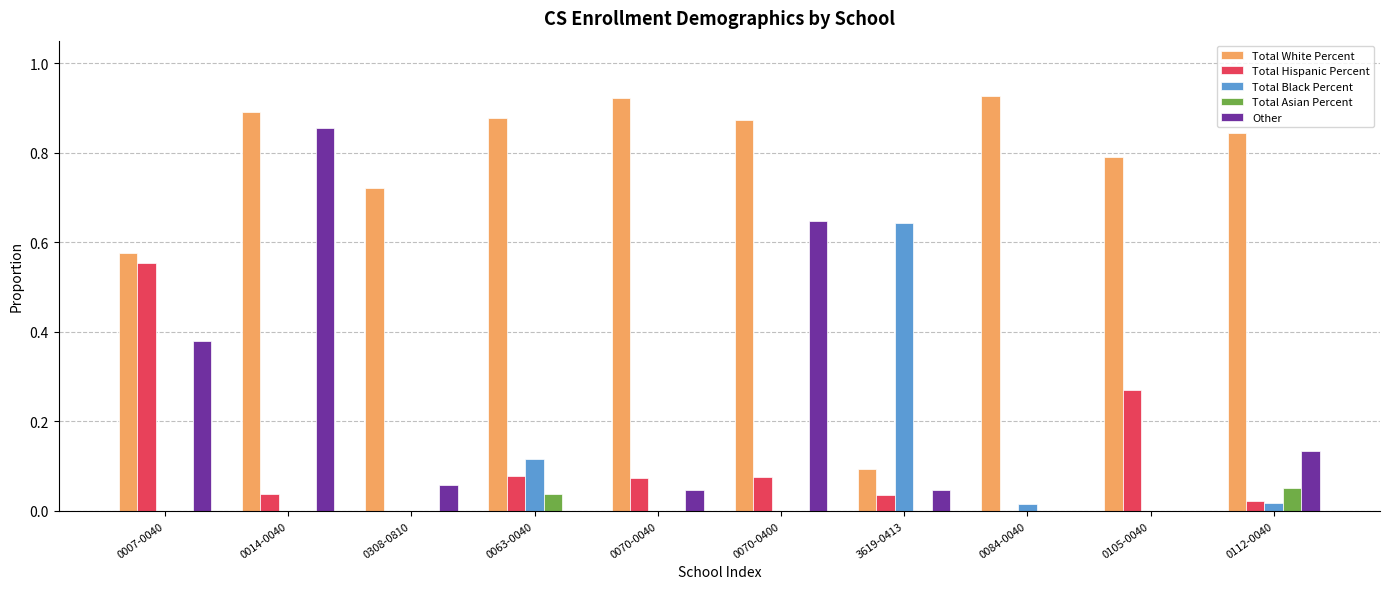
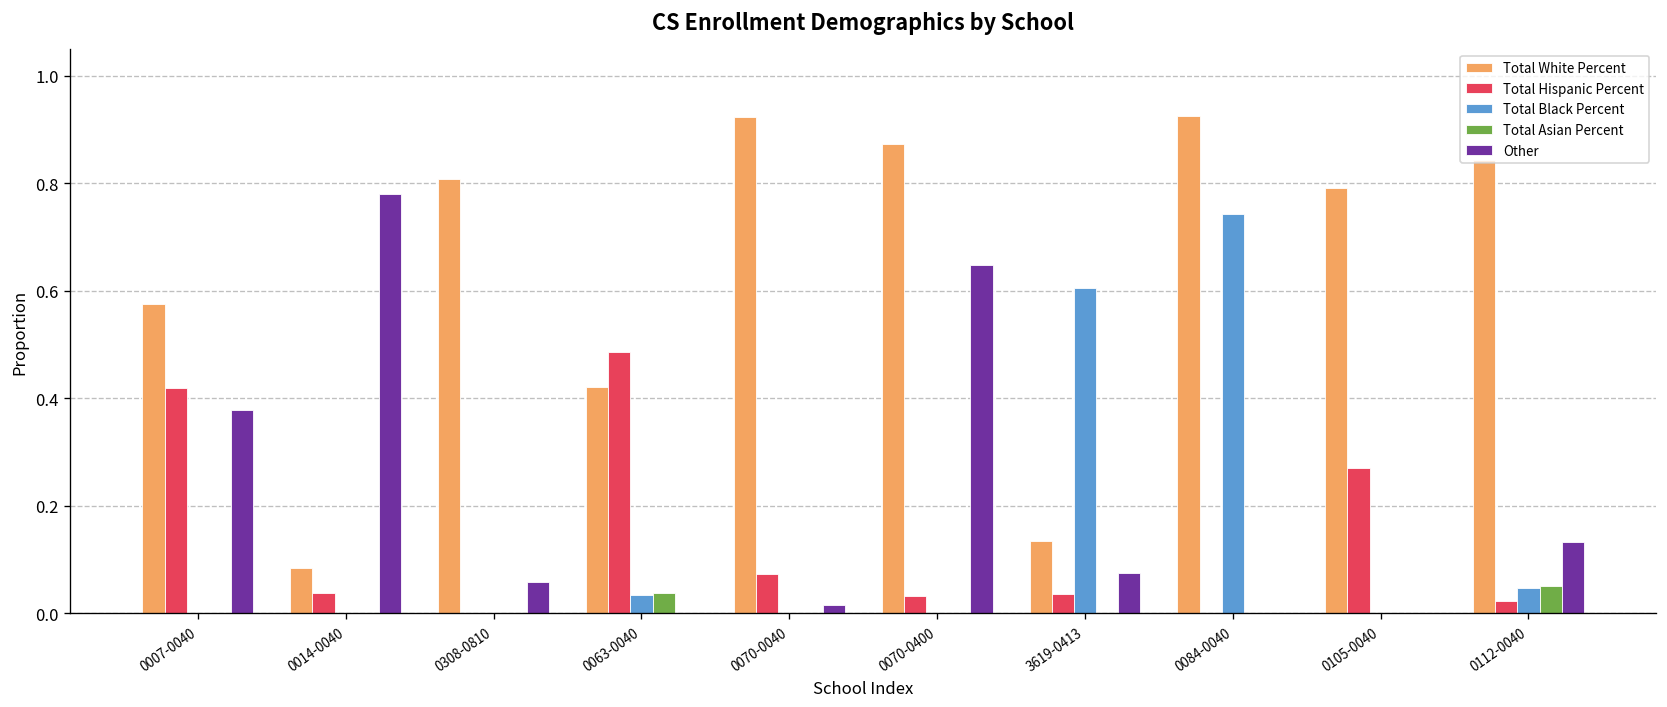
  {
    "Total White Percent": {
      "0007-0040": 0.58,
-     "0014-0040": 0.89,
-     "0308-0810": 0.72,
-     "0063-0040": 0.88,
+     "0014-0040": 0.08,
+     "0308-0810": 0.81,
+     "0063-0040": 0.42,
      "0070-0040": 0.92,
      "0070-0400": 0.87,
-     "3619-0413": 0.09,
+     "3619-0413": 0.13,
      "0084-0040": 0.93,
      "0105-0040": 0.79,
      "0112-0040": 0.84
    },
    "Total Hispanic Percent": {
-     "0007-0040": 0.55,
+     "0007-0040": 0.42,
      "0014-0040": 0.04,
      "0308-0810": 0.00,
-     "0063-0040": 0.08,
+     "0063-0040": 0.49,
      "0070-0040": 0.07,
-     "0070-0400": 0.08,
+     "0070-0400": 0.03,
      "3619-0413": 0.04,
      "0084-0040": 0.00,
      "0105-0040": 0.27,
      "0112-0040": 0.02
    },
    "Total Black Percent": {
      "0007-0040": 0.00,
      "0014-0040": 0.00,
      "0308-0810": 0.00,
-     "0063-0040": 0.12,
+     "0063-0040": 0.03,
      "0070-0040": 0.00,
      "0070-0400": 0.00,
-     "3619-0413": 0.64,
-     "0084-0040": 0.01,
+     "3619-0413": 0.61,
+     "0084-0040": 0.74,
      "0105-0040": 0.00,
-     "0112-0040": 0.02
+     "0112-0040": 0.05
    },
    "Total Asian Percent": {
      "0007-0040": 0.00,
      "0014-0040": 0.00,
      "0308-0810": 0.00,
      "0063-0040": 0.04,
      "0070-0040": 0.00,
      "0070-0400": 0.00,
      "3619-0413": 0.00,
      "0084-0040": 0.00,
      "0105-0040": 0.00,
      "0112-0040": 0.05
    },
    "Other": {
      "0007-0040": 0.38,
-     "0014-0040": 0.85,
+     "0014-0040": 0.78,
      "0308-0810": 0.06,
      "0063-0040": 0.00,
-     "0070-0040": 0.05,
+     "0070-0040": 0.02,
      "0070-0400": 0.65,
-     "3619-0413": 0.05,
+     "3619-0413": 0.08,
      "0084-0040": 0.00,
      "0105-0040": 0.00,
      "0112-0040": 0.13
    }
  }
